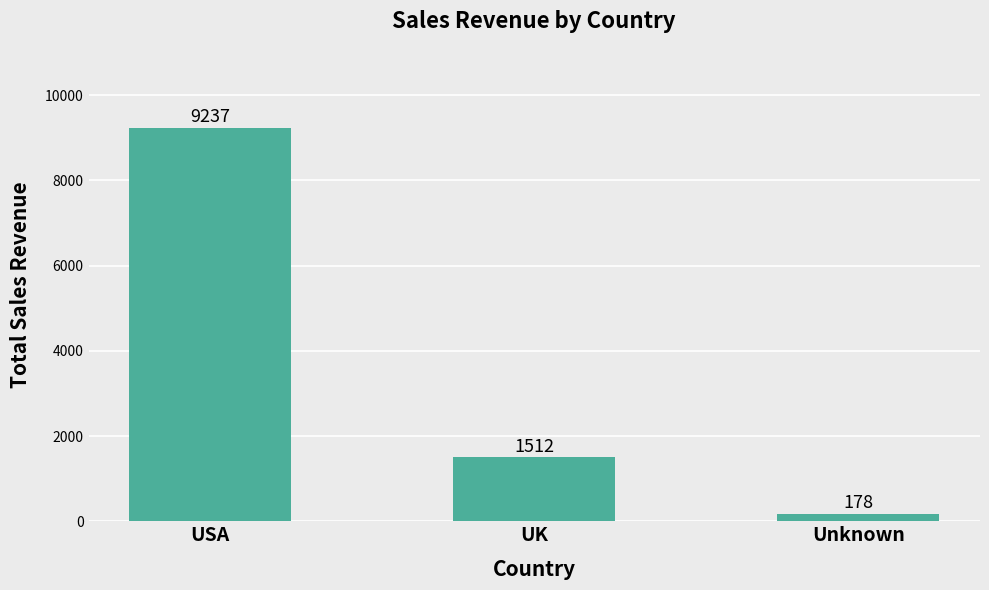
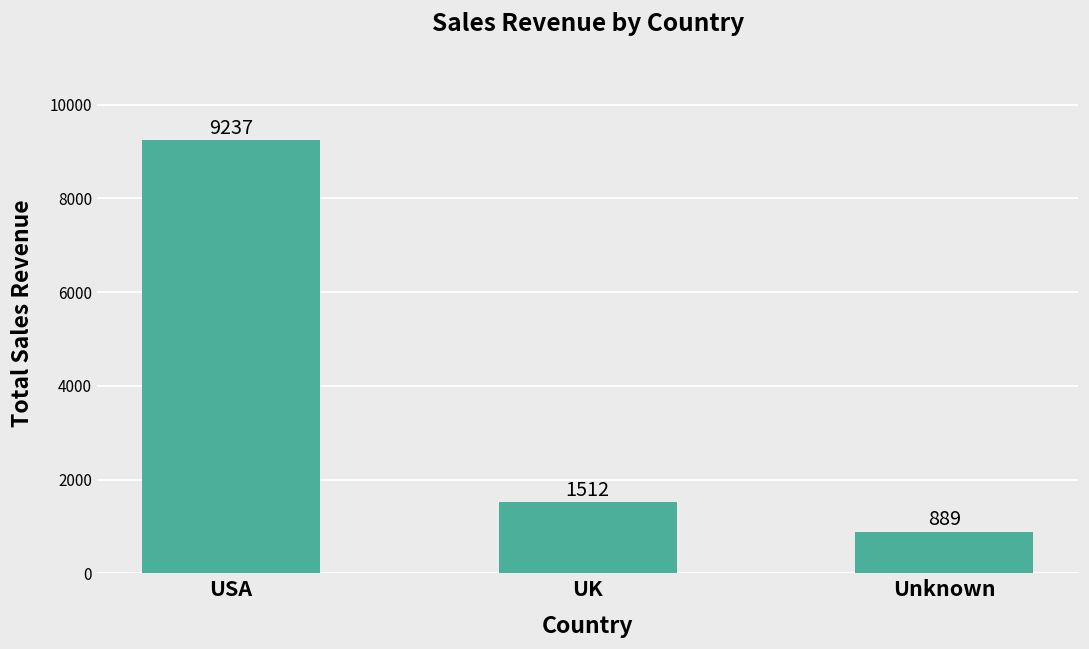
  {
    "USA": 9237,
    "UK": 1512,
-   "Unknown": 178
+   "Unknown": 889
  }
